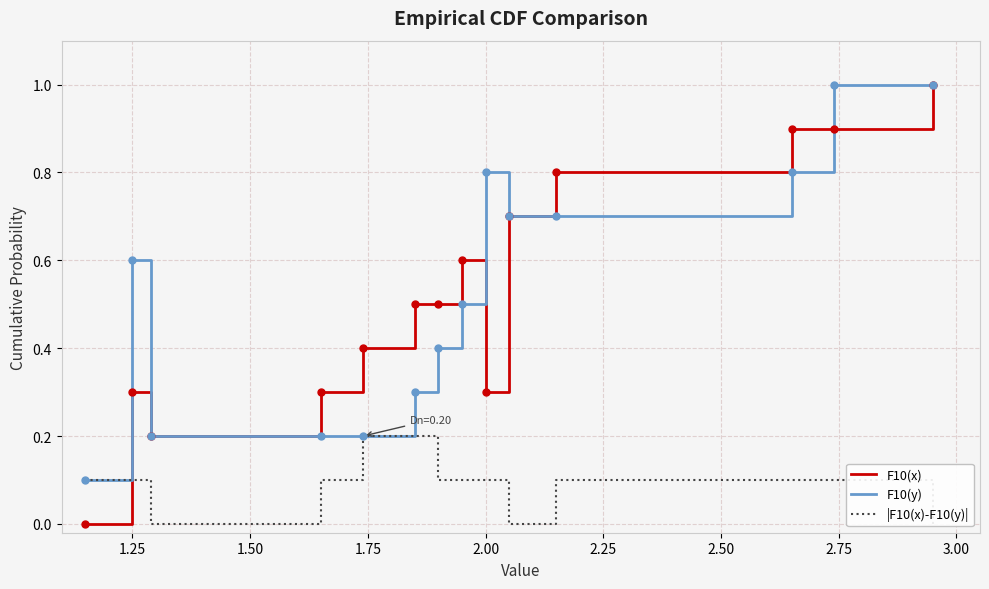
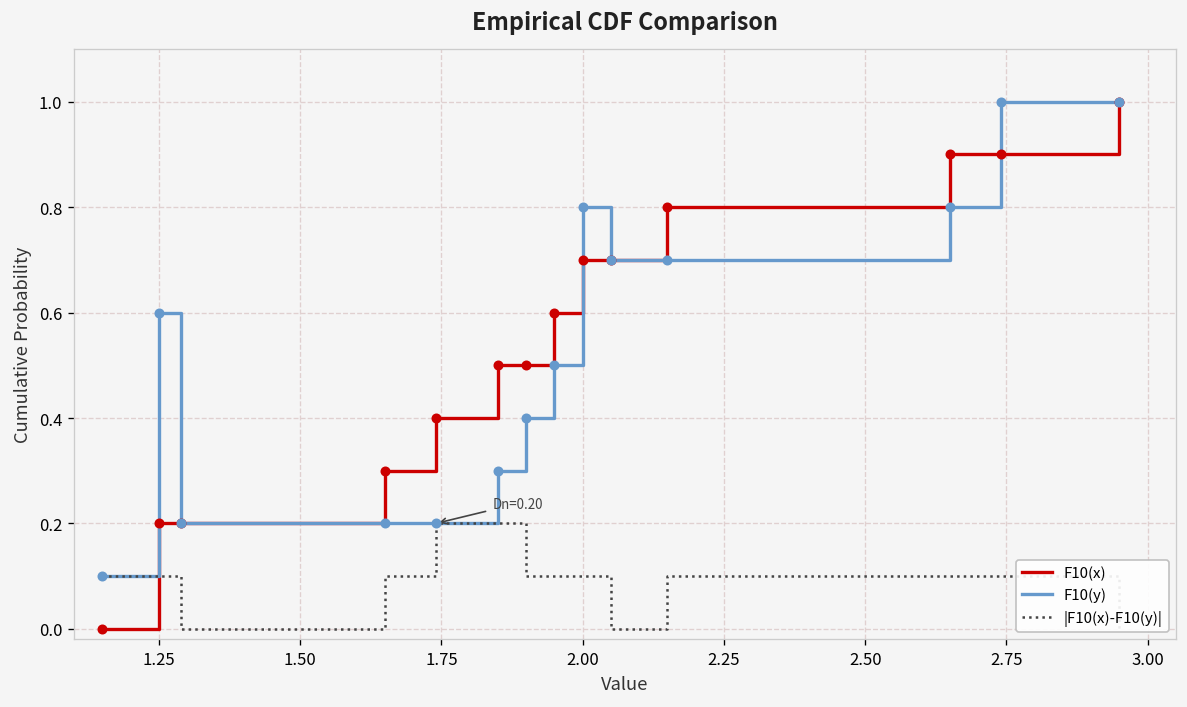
  {
    "F10(x)": {
-     "1.25": 0.3,
-     "2.00": 0.3
+     "1.25": 0.2,
+     "2.00": 0.7
    },
    "F10(y)": {
      "1.25": 0.6,
      "2.00": 0.8
    },
    "|F10(x)-F10(y)|": {
      "1.25": 0.1,
      "2.00": 0.1
    }
  }
